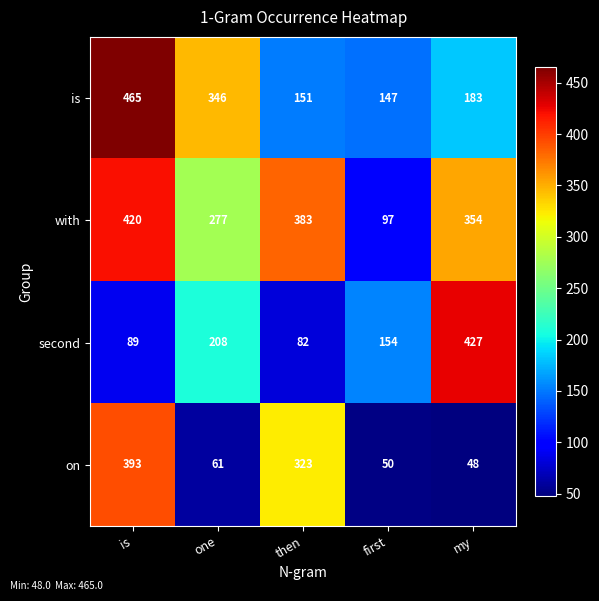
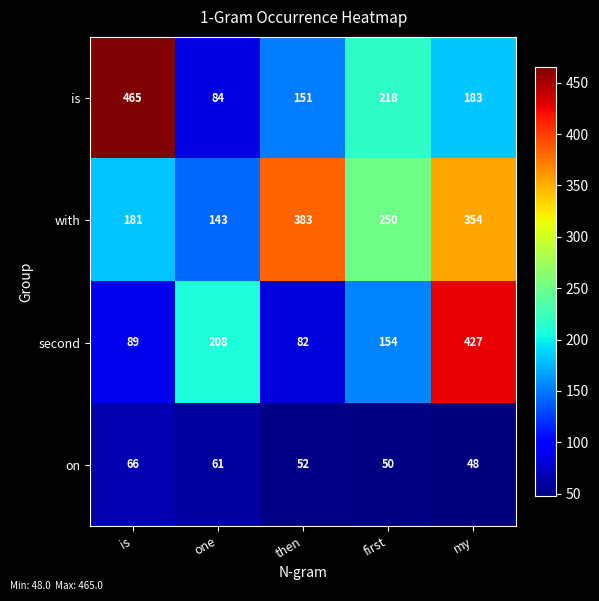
  {
    "is": {
      "is": 465,
-     "one": 346,
+     "one": 84,
      "then": 151,
-     "first": 147,
+     "first": 218,
      "my": 183
    },
    "with": {
-     "is": 420,
-     "one": 277,
+     "is": 181,
+     "one": 143,
      "then": 383,
-     "first": 97,
+     "first": 250,
      "my": 354
    },
    "second": {
      "is": 89,
      "one": 208,
      "then": 82,
      "first": 154,
      "my": 427
    },
    "on": {
-     "is": 393,
+     "is": 66,
      "one": 61,
-     "then": 323,
+     "then": 52,
      "first": 50,
      "my": 48
    }
  }
